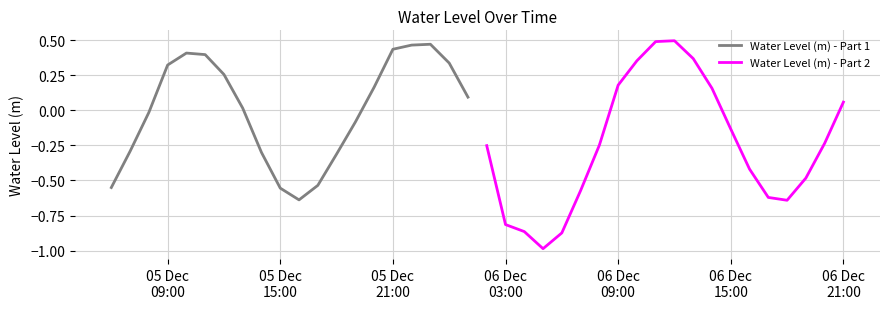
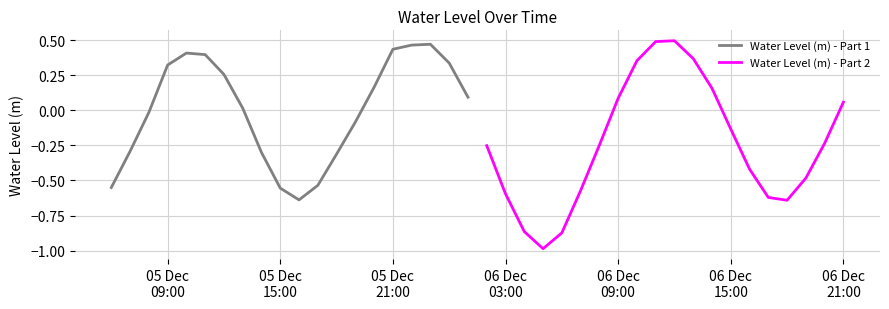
  {
    "Water Level (m) - Part 1": {
      "05 Dec 09:00": 0.32,
      "05 Dec 15:00": -0.55,
      "05 Dec 21:00": 0.43
    },
    "Water Level (m) - Part 2": {
-     "06 Dec 03:00": -0.81,
-     "06 Dec 09:00": 0.18,
+     "06 Dec 03:00": -0.60,
+     "06 Dec 09:00": 0.08,
      "06 Dec 15:00": -0.13,
      "06 Dec 21:00": 0.06
    }
  }
